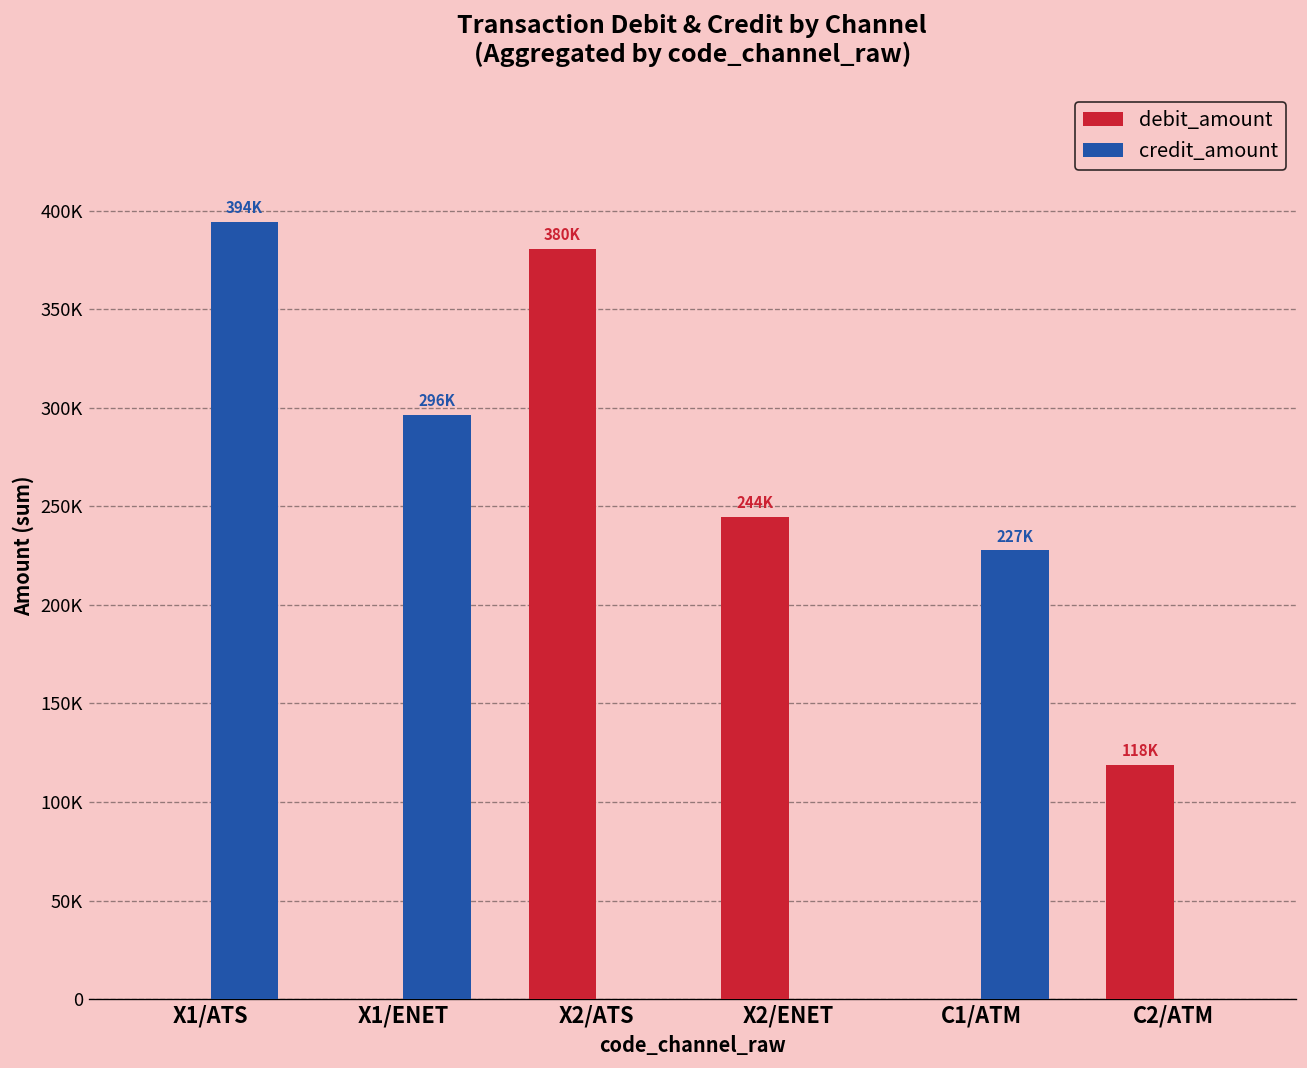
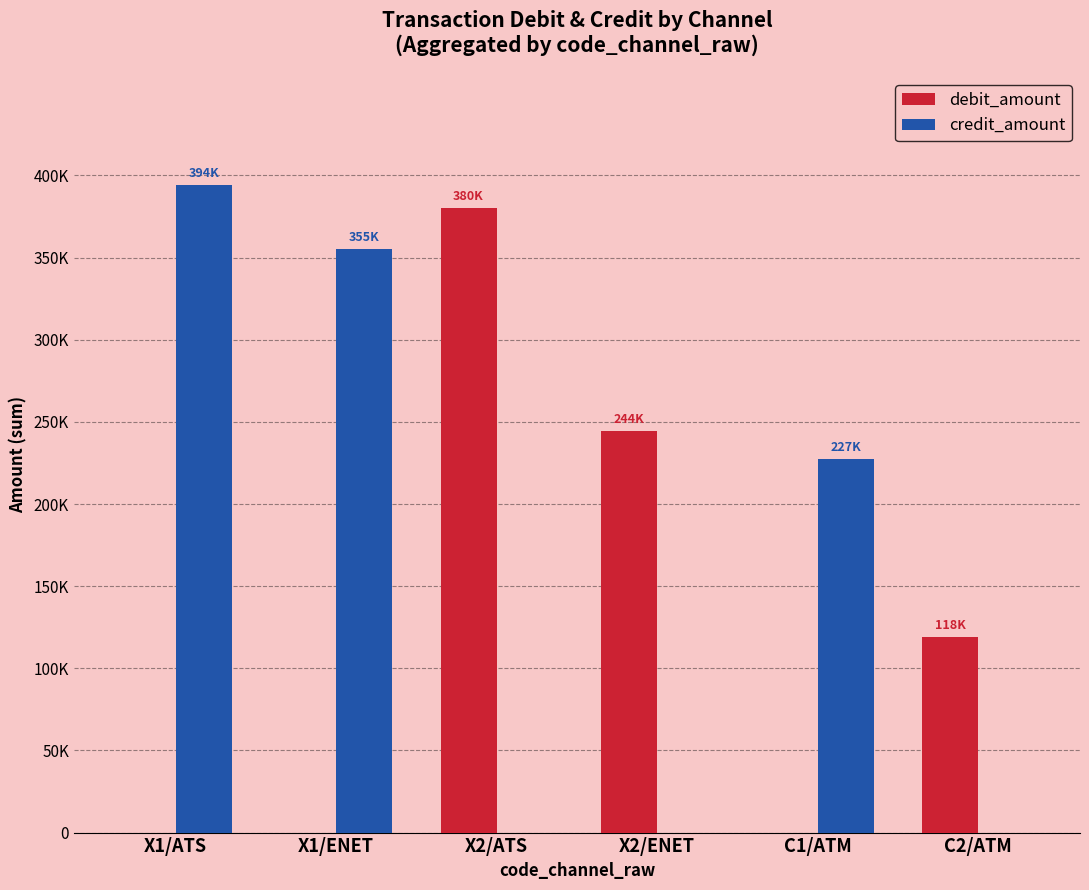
  {
    "debit_amount": {
      "X2/ATS": "380K"
    },
    "credit_amount": {
      "X1/ATS": "394K",
-     "X1/ENET": "296K"
+     "X1/ENET": "355K"
    }
  }
